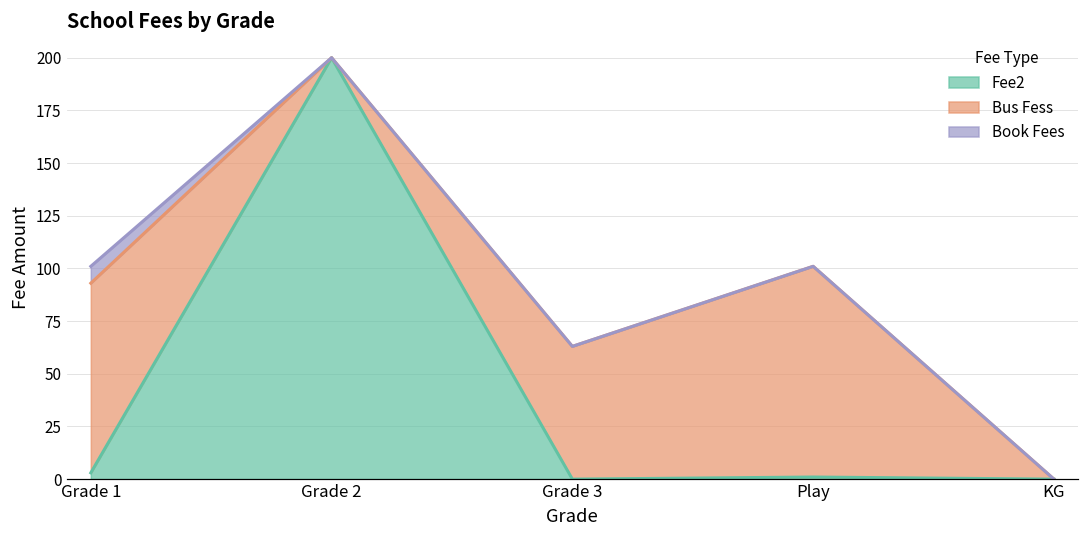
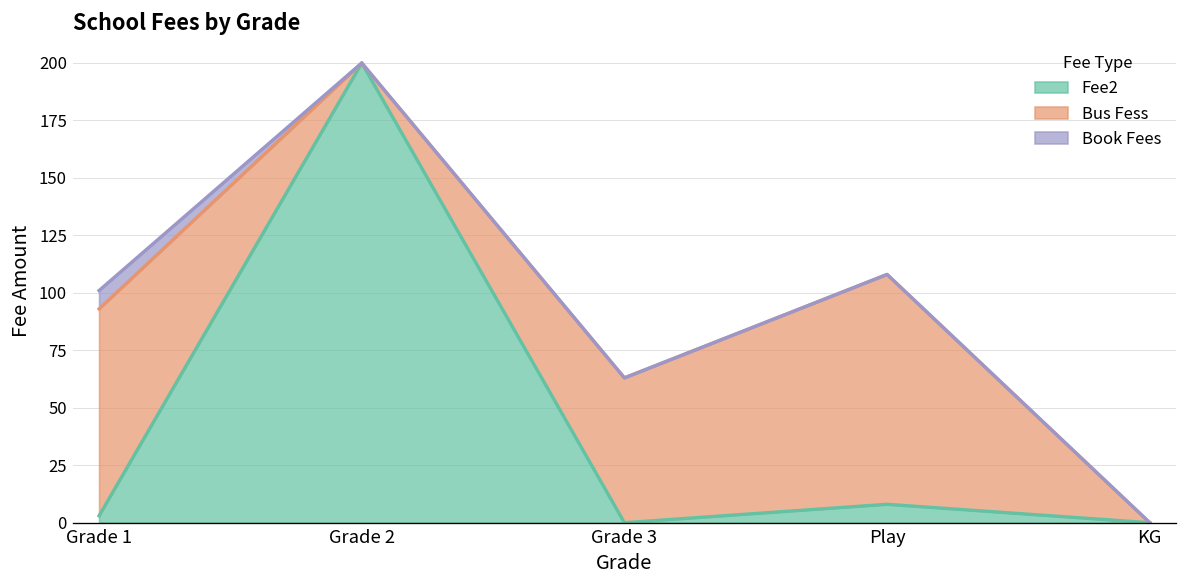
  {
    "Fee2": {
      "Grade 1": 3,
      "Grade 3": 0,
-     "Play": 1
+     "Play": 8
    },
    "Bus Fess": {
      "Grade 1": 90
    },
    "Book Fees": {
      "Grade 1": 8
    }
  }
